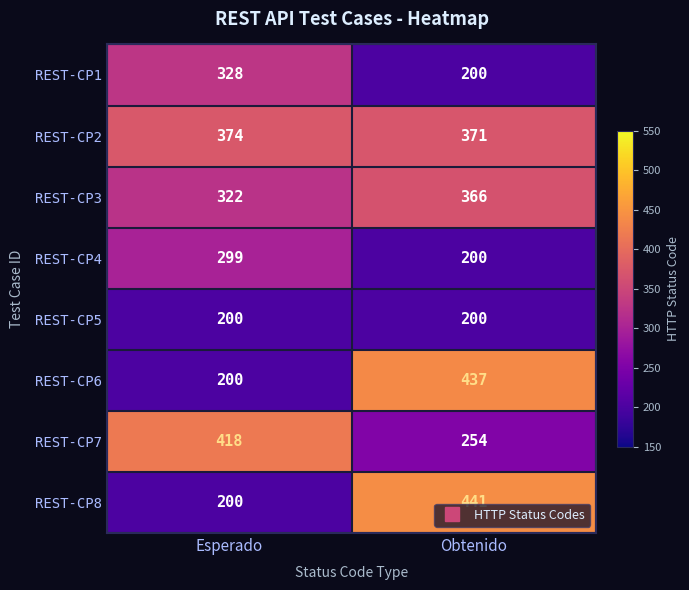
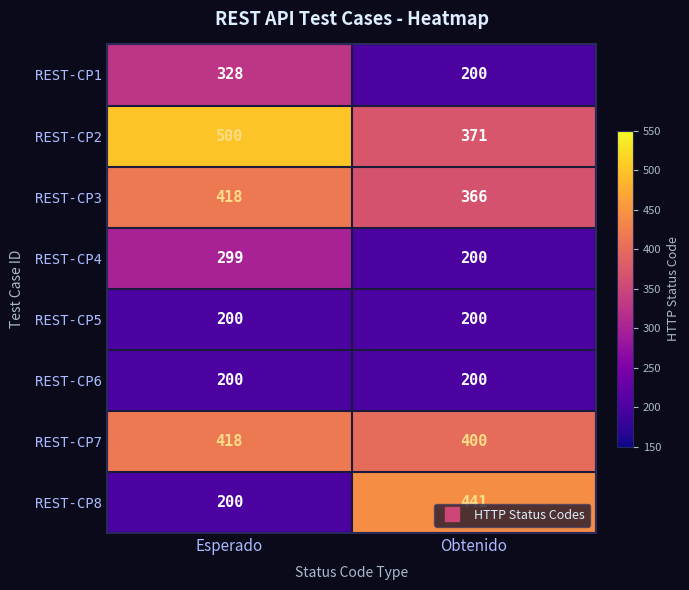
  {
    "REST-CP1": {
      "Esperado": 328,
      "Obtenido": 200
    },
    "REST-CP2": {
-     "Esperado": 374,
+     "Esperado": 500,
      "Obtenido": 371
    },
    "REST-CP3": {
-     "Esperado": 322,
+     "Esperado": 418,
      "Obtenido": 366
    },
    "REST-CP4": {
      "Esperado": 299,
      "Obtenido": 200
    },
    "REST-CP5": {
      "Esperado": 200,
      "Obtenido": 200
    },
    "REST-CP6": {
      "Esperado": 200,
-     "Obtenido": 437
+     "Obtenido": 200
    },
    "REST-CP7": {
      "Esperado": 418,
-     "Obtenido": 254
+     "Obtenido": 400
    },
    "REST-CP8": {
      "Esperado": 200
    }
  }
